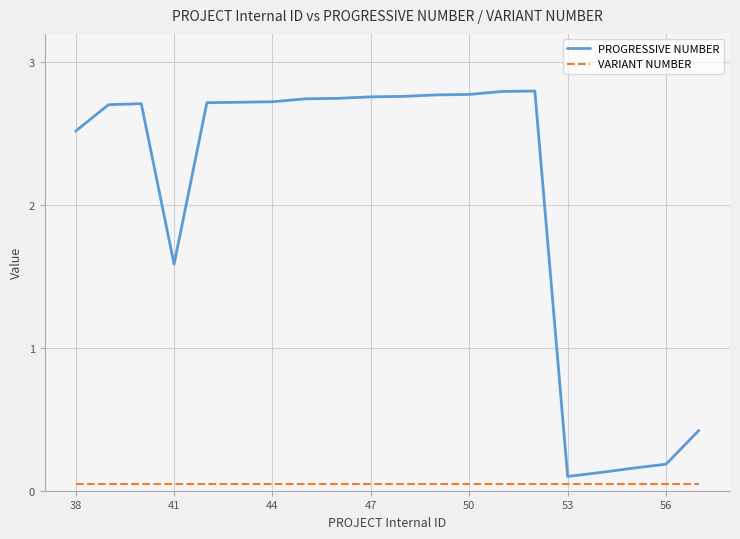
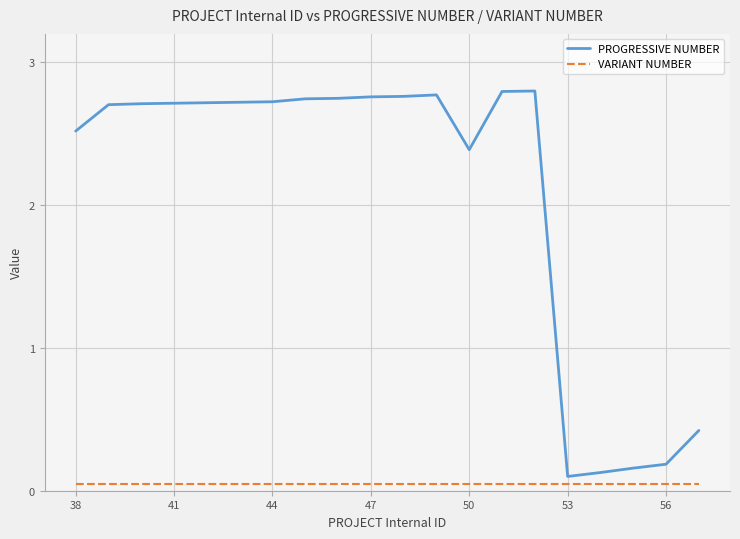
  {
    "PROGRESSIVE NUMBER": {
      "38": 2.52,
-     "41": 1.59,
+     "41": 2.71,
      "44": 2.72,
      "47": 2.76,
-     "50": 2.78,
+     "50": 2.39,
      "53": 0.10,
      "56": 0.19
    },
    "VARIANT NUMBER": {
      "38": 0.05,
      "41": 0.05,
      "44": 0.05,
      "47": 0.05,
      "50": 0.05,
      "53": 0.05,
      "56": 0.05
    }
  }
